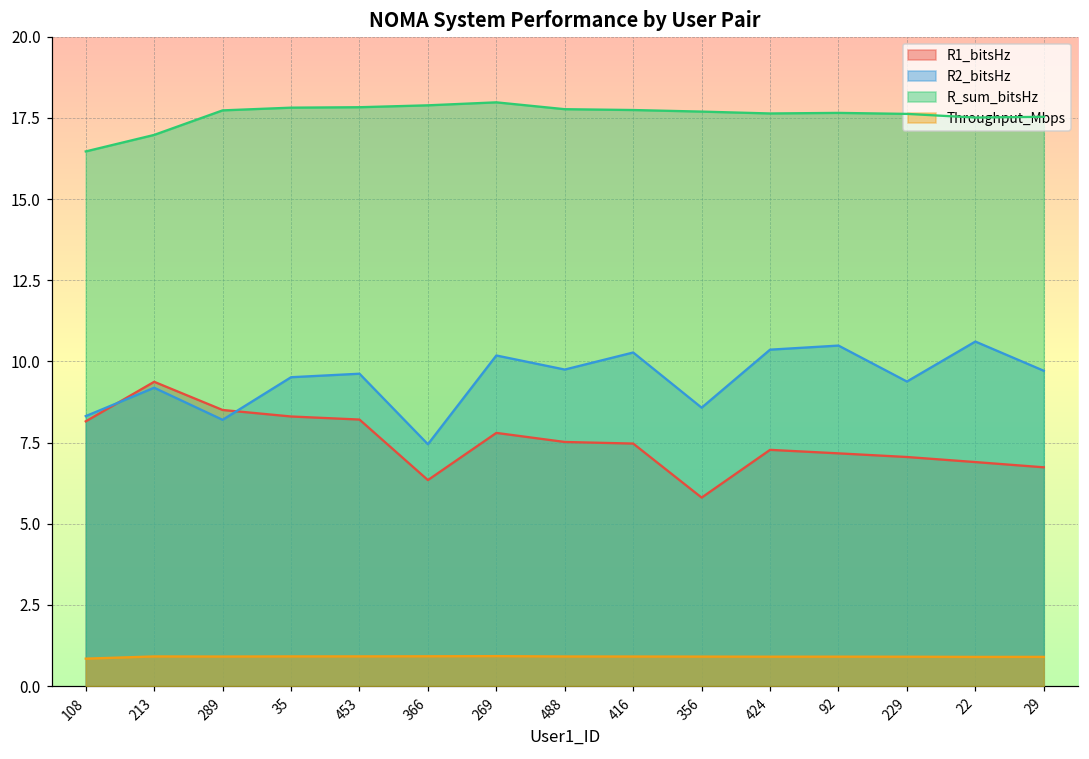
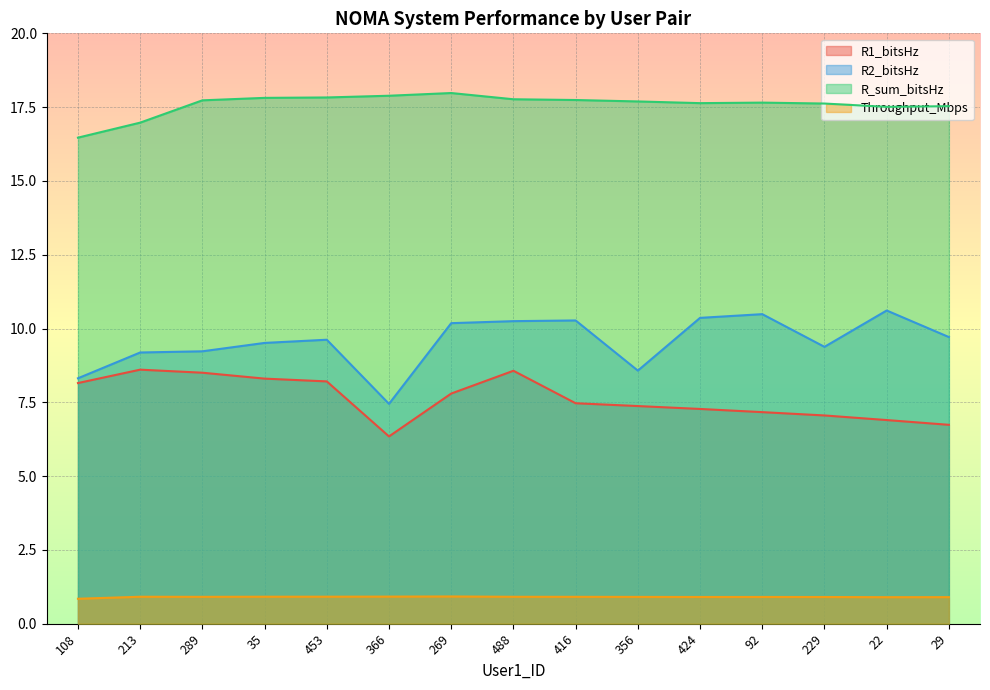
  {
    "R1_bitsHz": {
      "108": 8.2,
-     "213": 9.4,
+     "213": 8.6,
      "289": 8.5,
      "35": 8.3,
      "453": 8.2,
      "366": 6.3,
      "269": 7.8,
-     "488": 7.5,
+     "488": 8.6,
      "416": 7.5,
-     "356": 5.8,
+     "356": 7.4,
      "424": 7.3,
      "92": 7.2,
      "229": 7.1,
      "22": 6.9,
      "29": 6.7
    },
    "R2_bitsHz": {
      "108": 8.3,
      "213": 9.2,
-     "289": 8.2,
+     "289": 9.2,
      "35": 9.5,
      "453": 9.6,
      "366": 7.4,
      "269": 10.2,
-     "488": 9.7,
+     "488": 10.2,
      "416": 10.3,
      "356": 8.6,
      "424": 10.4,
      "92": 10.5,
      "229": 9.4,
      "22": 10.6,
      "29": 9.7
    },
    "R_sum_bitsHz": {
      "108": 16.5,
      "213": 17.0,
      "289": 17.7,
      "35": 17.8,
      "453": 17.8,
      "366": 17.9,
      "269": 18.0,
      "488": 17.8,
      "416": 17.7,
      "356": 17.7,
      "424": 17.6,
      "92": 17.7
    },
    "Throughput_Mbps": {
      "108": 0.8,
      "213": 0.9,
      "289": 0.9,
      "35": 0.9,
      "453": 0.9,
      "366": 0.9,
      "269": 0.9,
      "488": 0.9,
      "416": 0.9,
      "356": 0.9,
      "424": 0.9,
      "92": 0.9,
      "229": 0.9,
      "22": 0.9,
      "29": 0.9
    }
  }
